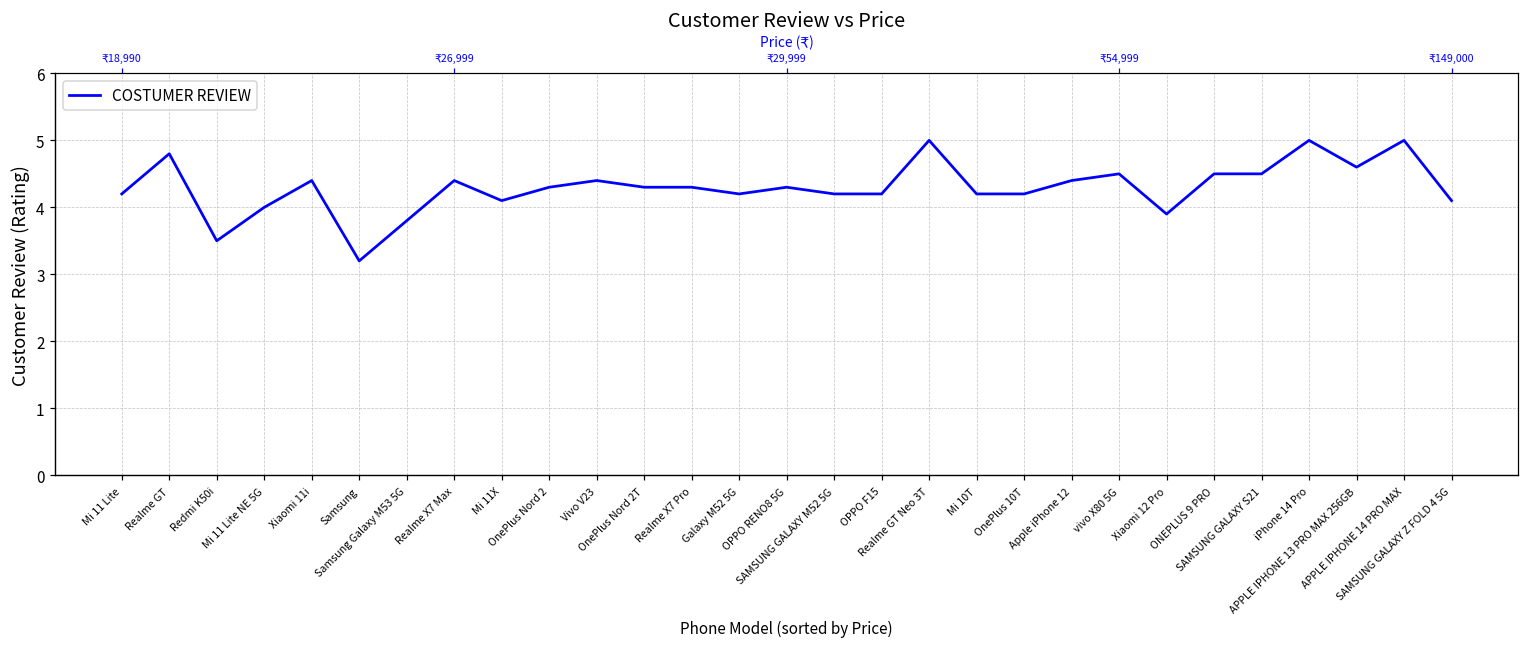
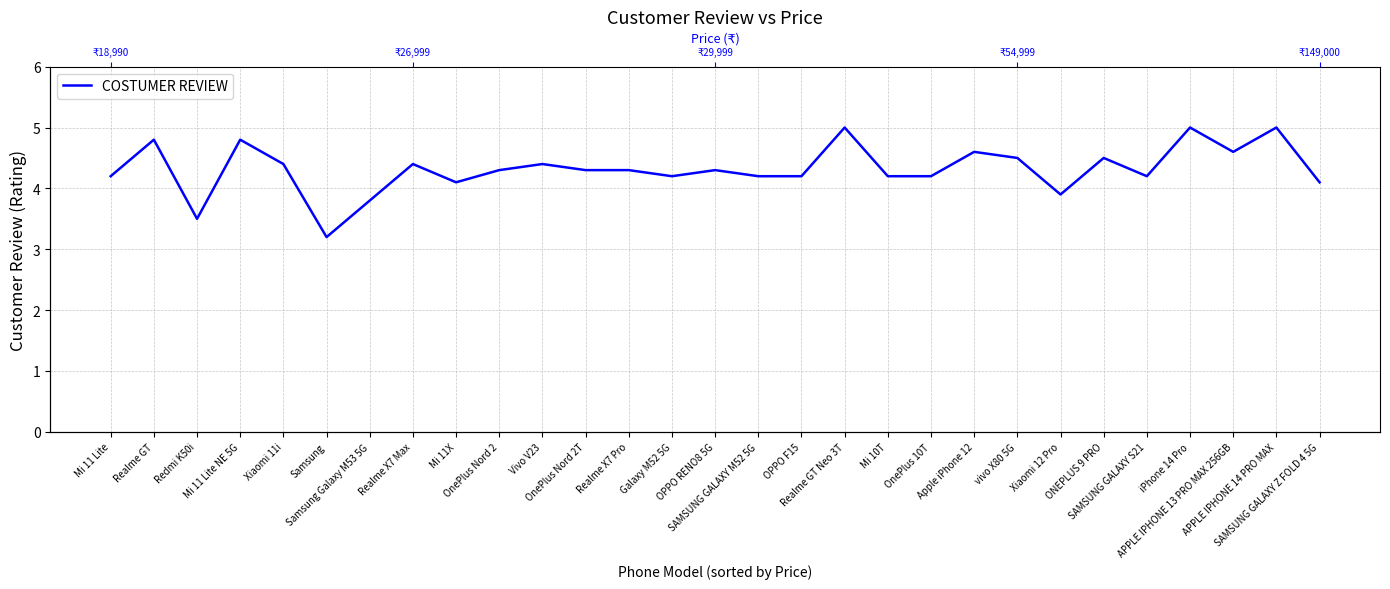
  {
    "Mi 11 Lite": 4.2,
    "Realme GT": 4.8,
    "Redmi K50i": 3.5,
-   "Mi 11 Lite NE 5G": 4.0,
+   "Mi 11 Lite NE 5G": 4.8,
    "Xiaomi 11i": 4.4,
    "Samsung": 3.2,
    "Samsung Galaxy M53 5G": 3.8,
    "Realme X7 Max": 4.4,
    "Mi 11X": 4.1,
    "OnePlus Nord 2": 4.3,
    "Vivo V23": 4.4,
    "OnePlus Nord 2T": 4.3,
    "Realme X7 Pro": 4.3,
    "Galaxy M52 5G": 4.2,
    "OPPO RENO8 5G": 4.3,
    "SAMSUNG GALAXY M52 5G": 4.2,
    "OPPO F15": 4.2,
    "Realme GT Neo 3T": 5.0,
    "Mi 10T": 4.2,
    "OnePlus 10T": 4.2,
-   "Apple iPhone 12": 4.4,
+   "Apple iPhone 12": 4.6,
    "vivo X80 5G": 4.5,
    "Xiaomi 12 Pro": 3.9,
    "ONEPLUS 9 PRO": 4.5,
-   "SAMSUNG GALAXY S21": 4.5,
+   "SAMSUNG GALAXY S21": 4.2,
    "iPhone 14 Pro": 5.0,
    "APPLE IPHONE 13 PRO MAX 256GB": 4.6,
    "APPLE IPHONE 14 PRO MAX": 5.0,
    "SAMSUNG GALAXY Z FOLD 4 5G": 4.1
  }
